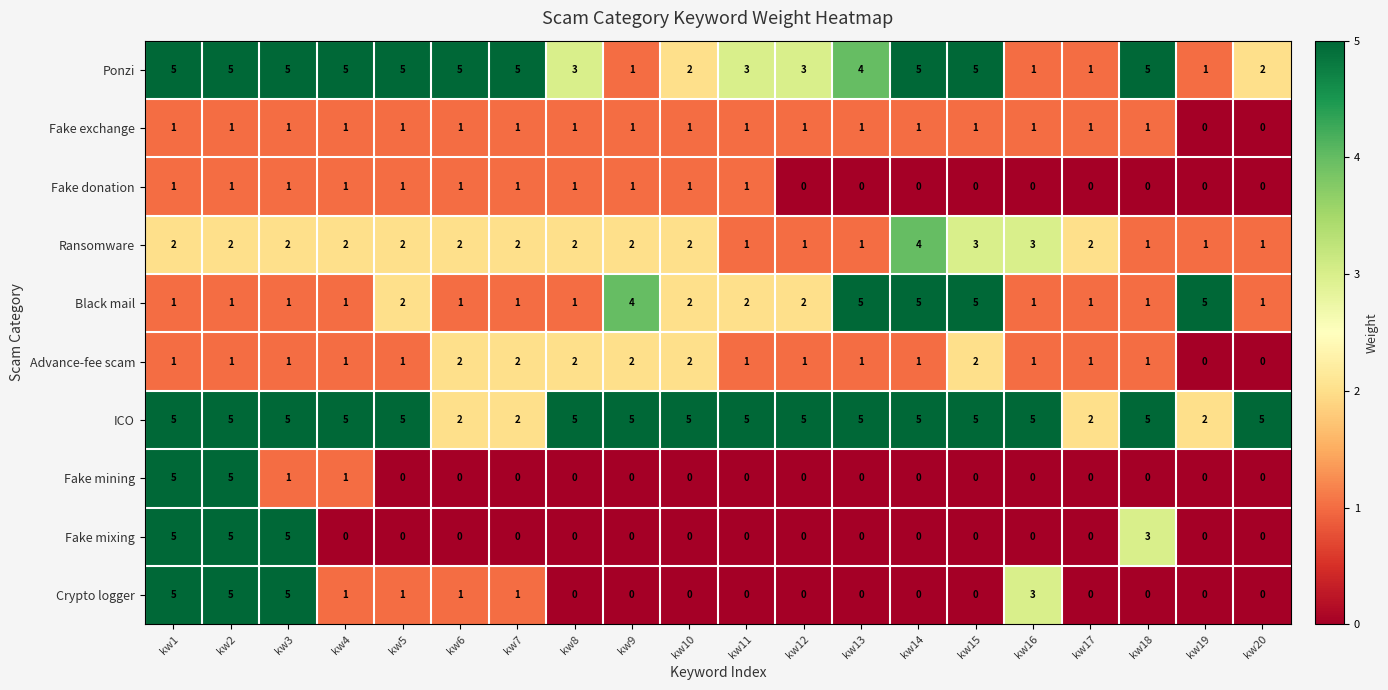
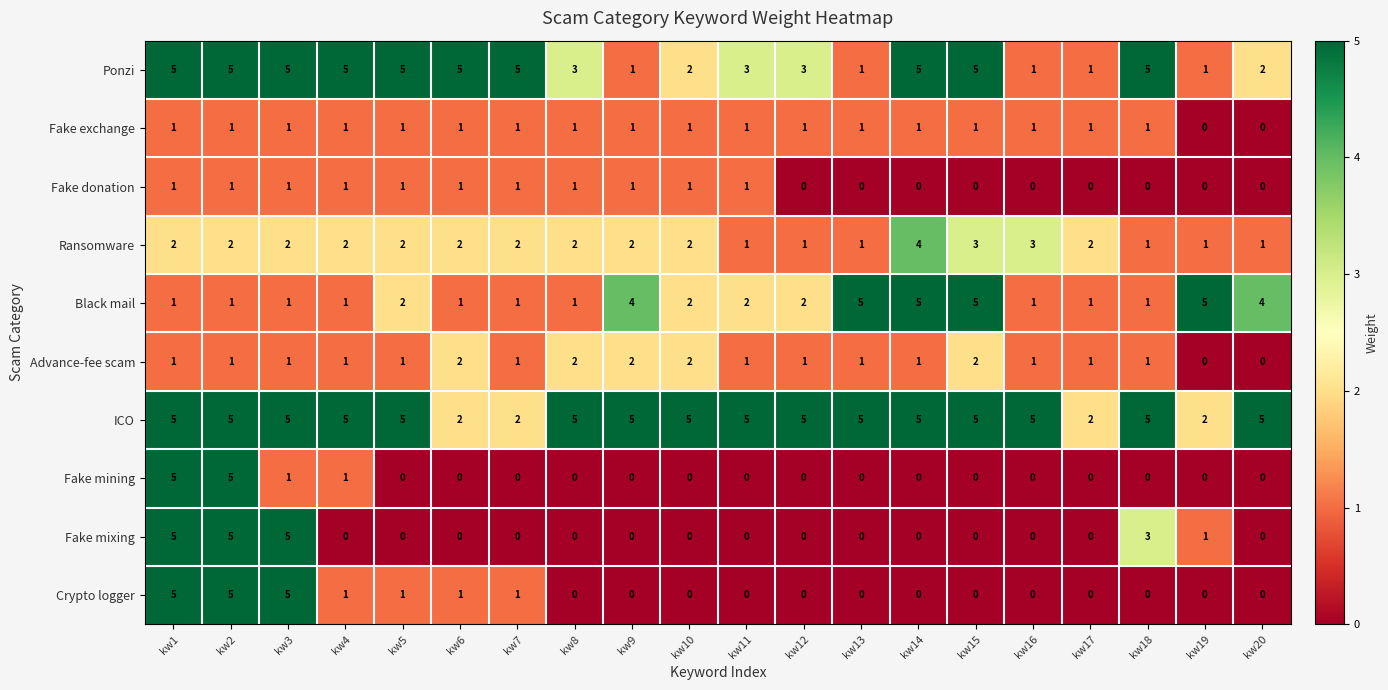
  {
    "Ponzi": {
      "kw1": 5,
      "kw2": 5,
      "kw3": 5,
      "kw4": 5,
      "kw5": 5,
      "kw6": 5,
      "kw7": 5,
      "kw8": 3,
      "kw9": 1,
      "kw10": 2,
      "kw11": 3,
      "kw12": 3,
-     "kw13": 4,
+     "kw13": 1,
      "kw14": 5,
      "kw15": 5,
      "kw16": 1,
      "kw17": 1,
      "kw18": 5,
      "kw19": 1,
      "kw20": 2
    },
    "Fake exchange": {
      "kw1": 1,
      "kw2": 1,
      "kw3": 1,
      "kw4": 1,
      "kw5": 1,
      "kw6": 1,
      "kw7": 1,
      "kw8": 1,
      "kw9": 1,
      "kw10": 1,
      "kw11": 1,
      "kw12": 1,
      "kw13": 1,
      "kw14": 1,
      "kw15": 1,
      "kw16": 1,
      "kw17": 1,
      "kw18": 1,
      "kw19": 0,
      "kw20": 0
    },
    "Fake donation": {
      "kw1": 1,
      "kw2": 1,
      "kw3": 1,
      "kw4": 1,
      "kw5": 1,
      "kw6": 1,
      "kw7": 1,
      "kw8": 1,
      "kw9": 1,
      "kw10": 1,
      "kw11": 1,
      "kw12": 0,
      "kw13": 0,
      "kw14": 0,
      "kw15": 0,
      "kw16": 0,
      "kw17": 0,
      "kw18": 0,
      "kw19": 0,
      "kw20": 0
    },
    "Ransomware": {
      "kw1": 2,
      "kw2": 2,
      "kw3": 2,
      "kw4": 2,
      "kw5": 2,
      "kw6": 2,
      "kw7": 2,
      "kw8": 2,
      "kw9": 2,
      "kw10": 2,
      "kw11": 1,
      "kw12": 1,
      "kw13": 1,
      "kw14": 4,
      "kw15": 3,
      "kw16": 3,
      "kw17": 2,
      "kw18": 1,
      "kw19": 1,
      "kw20": 1
    },
    "Black mail": {
      "kw1": 1,
      "kw2": 1,
      "kw3": 1,
      "kw4": 1,
      "kw5": 2,
      "kw6": 1,
      "kw7": 1,
      "kw8": 1,
      "kw9": 4,
      "kw10": 2,
      "kw11": 2,
      "kw12": 2,
      "kw13": 5,
      "kw14": 5,
      "kw15": 5,
      "kw16": 1,
      "kw17": 1,
      "kw18": 1,
      "kw19": 5,
-     "kw20": 1
+     "kw20": 4
    },
    "Advance-fee scam": {
      "kw1": 1,
      "kw2": 1,
      "kw3": 1,
      "kw4": 1,
      "kw5": 1,
      "kw6": 2,
-     "kw7": 2,
+     "kw7": 1,
      "kw8": 2,
      "kw9": 2,
      "kw10": 2,
      "kw11": 1,
      "kw12": 1,
      "kw13": 1,
      "kw14": 1,
      "kw15": 2,
      "kw16": 1,
      "kw17": 1,
      "kw18": 1,
      "kw19": 0,
      "kw20": 0
    },
    "ICO": {
      "kw1": 5,
      "kw2": 5,
      "kw3": 5,
      "kw4": 5,
      "kw5": 5,
      "kw6": 2,
      "kw7": 2,
      "kw8": 5,
      "kw9": 5,
      "kw10": 5,
      "kw11": 5,
      "kw12": 5,
      "kw13": 5,
      "kw14": 5,
      "kw15": 5,
      "kw16": 5,
      "kw17": 2,
      "kw18": 5,
      "kw19": 2,
      "kw20": 5
    },
    "Fake mining": {
      "kw1": 5,
      "kw2": 5,
      "kw3": 1,
      "kw4": 1,
      "kw5": 0,
      "kw6": 0,
      "kw7": 0,
      "kw8": 0,
      "kw9": 0,
      "kw10": 0,
      "kw11": 0,
      "kw12": 0,
      "kw13": 0,
      "kw14": 0,
      "kw15": 0,
      "kw16": 0,
      "kw17": 0,
      "kw18": 0,
      "kw19": 0,
      "kw20": 0
    },
    "Fake mixing": {
      "kw1": 5,
      "kw2": 5,
      "kw3": 5,
      "kw4": 0,
      "kw5": 0,
      "kw6": 0,
      "kw7": 0,
      "kw8": 0,
      "kw9": 0,
      "kw10": 0,
      "kw11": 0,
      "kw12": 0,
      "kw13": 0,
      "kw14": 0,
      "kw15": 0,
      "kw16": 0,
      "kw17": 0,
      "kw18": 3,
-     "kw19": 0,
+     "kw19": 1,
      "kw20": 0
    },
    "Crypto logger": {
      "kw1": 5,
      "kw2": 5,
      "kw3": 5,
      "kw4": 1,
      "kw5": 1,
      "kw6": 1,
      "kw7": 1,
      "kw8": 0,
      "kw9": 0,
      "kw10": 0,
      "kw11": 0,
      "kw12": 0,
      "kw13": 0,
      "kw14": 0,
      "kw15": 0,
-     "kw16": 3,
+     "kw16": 0,
      "kw17": 0,
      "kw18": 0,
      "kw19": 0,
      "kw20": 0
    }
  }
